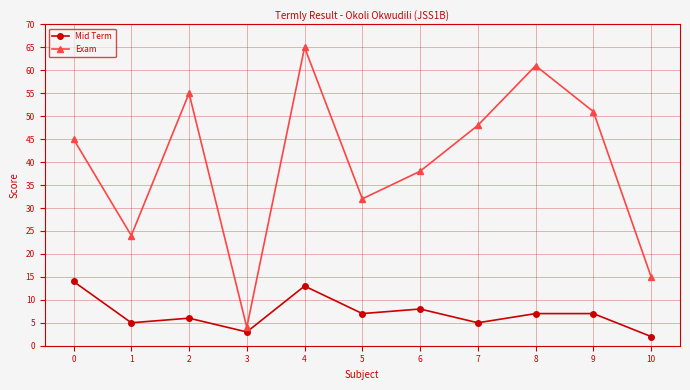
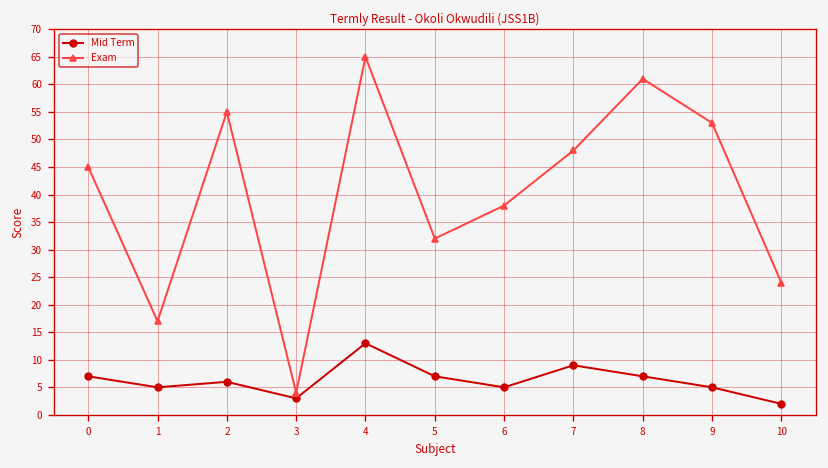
  {
    "Mid Term": {
-     "0": 14,
+     "0": 7,
      "1": 5,
      "2": 6,
      "3": 3,
      "4": 13,
      "5": 7,
-     "6": 8,
-     "7": 5,
+     "6": 5,
+     "7": 9,
      "8": 7,
-     "9": 7,
+     "9": 5,
      "10": 2
    },
    "Exam": {
      "0": 45,
-     "1": 24,
+     "1": 17,
      "2": 55,
      "3": 4,
      "4": 65,
      "5": 32,
      "6": 38,
      "7": 48,
      "8": 61,
-     "9": 51,
-     "10": 15
+     "9": 53,
+     "10": 24
    }
  }
